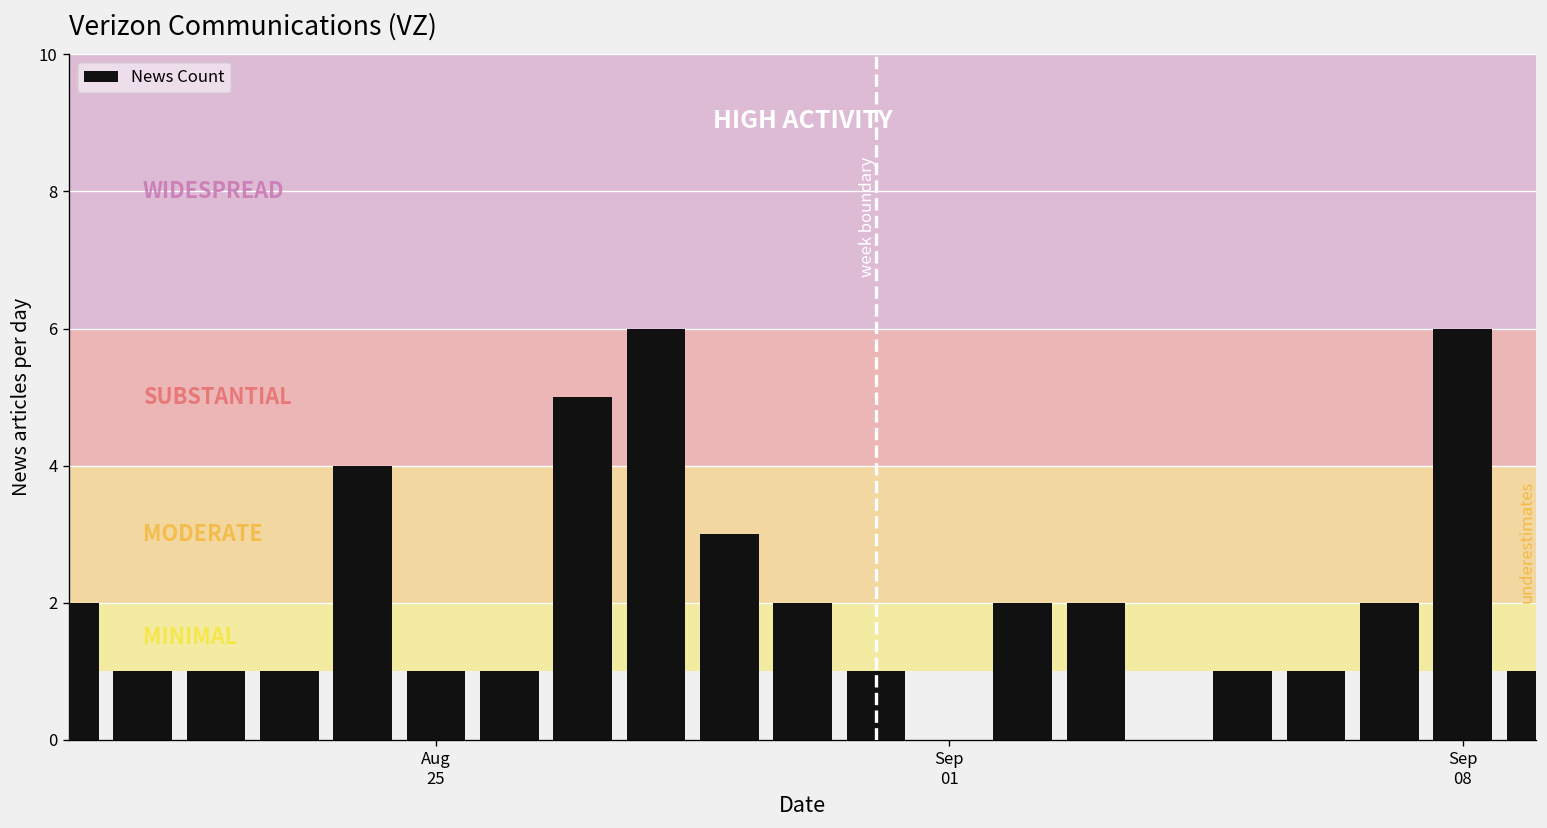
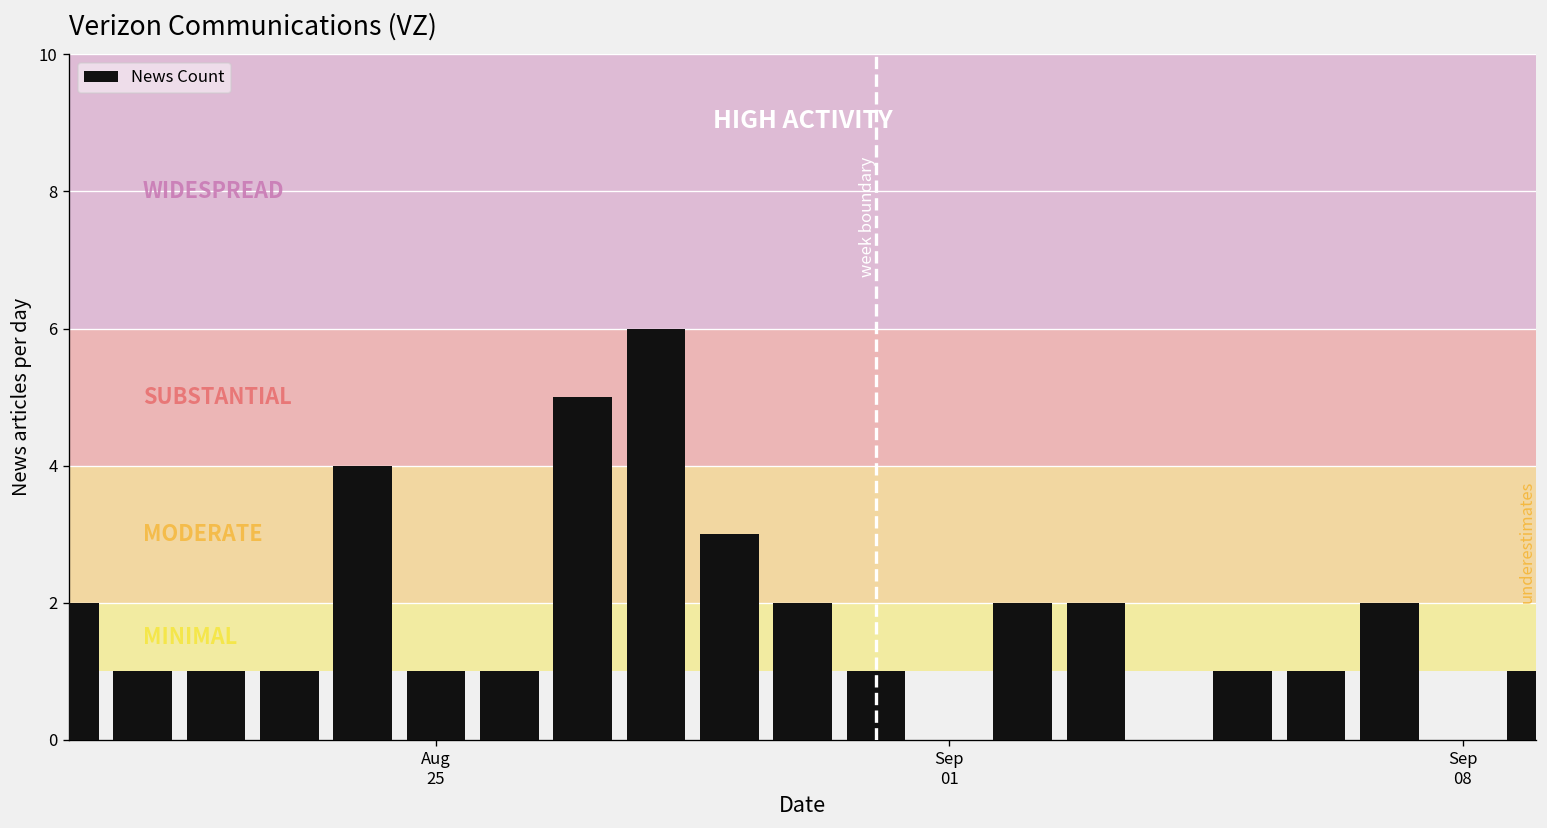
  {
    "Aug 25": 1,
    "Sep 01": 0,
-   "Sep 08": 6
+   "Sep 08": 0
  }
